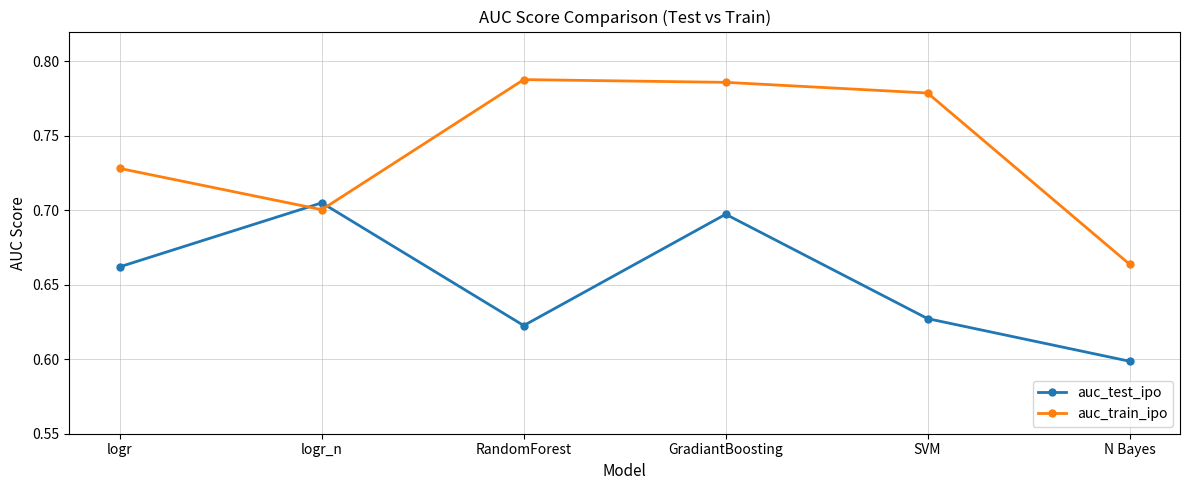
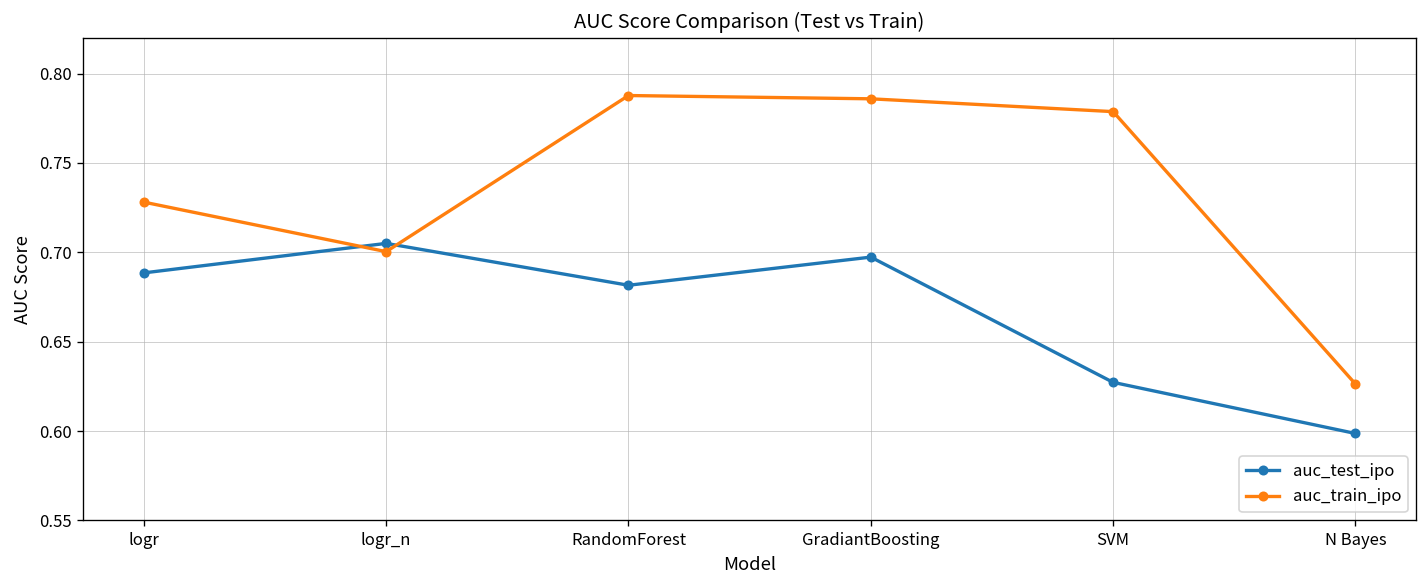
  {
    "auc_test_ipo": {
-     "logr": 0.662,
+     "logr": 0.689,
      "logr_n": 0.705,
-     "RandomForest": 0.623,
+     "RandomForest": 0.682,
      "GradiantBoosting": 0.697,
      "SVM": 0.627,
      "N Bayes": 0.599
    },
    "auc_train_ipo": {
      "logr": 0.728,
      "logr_n": 0.700,
      "RandomForest": 0.788,
      "GradiantBoosting": 0.786,
      "SVM": 0.779,
-     "N Bayes": 0.664
+     "N Bayes": 0.626
    }
  }
